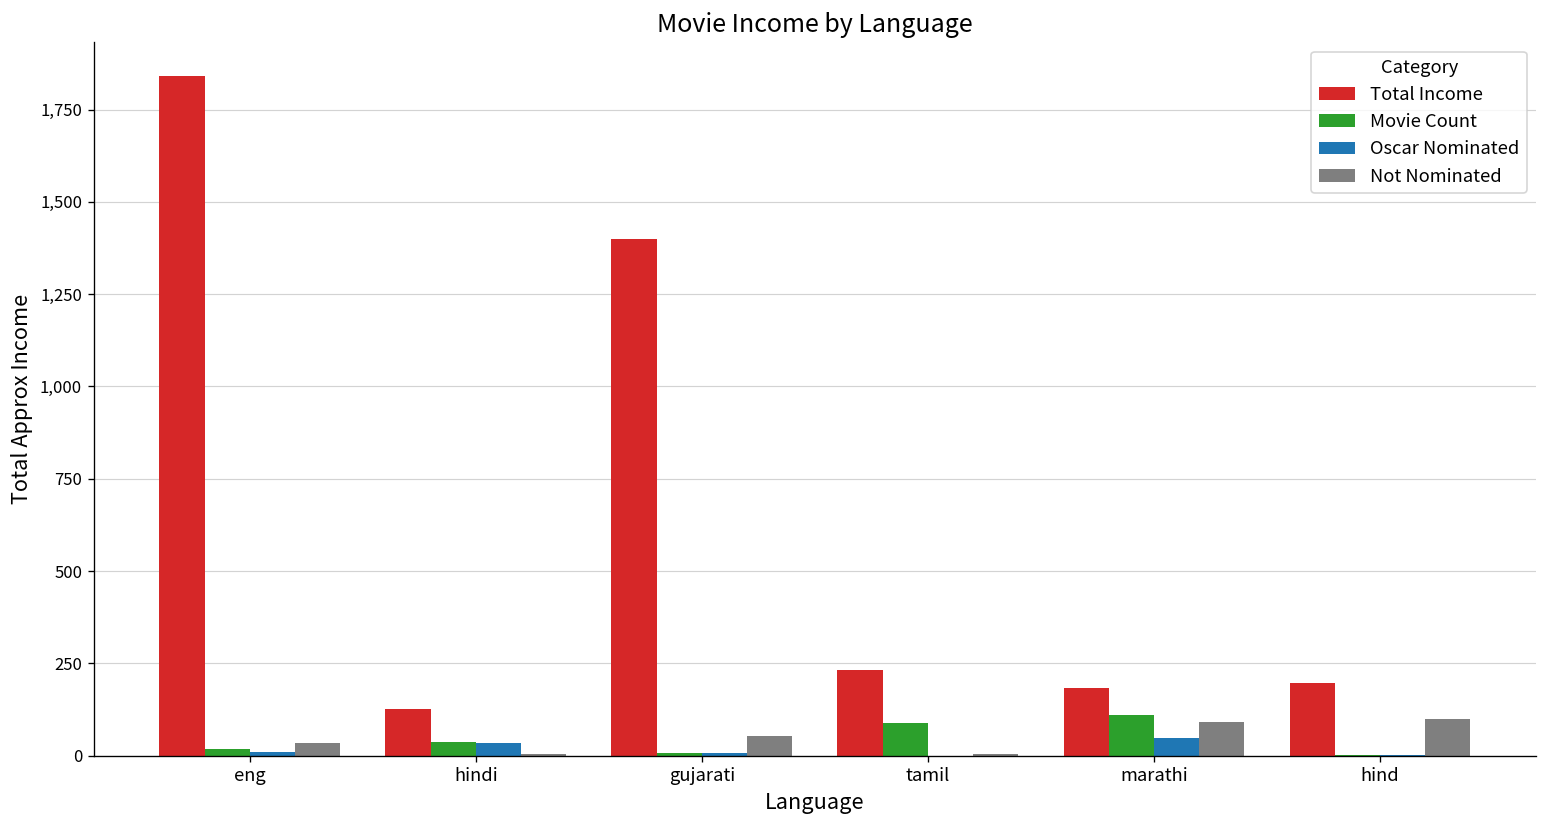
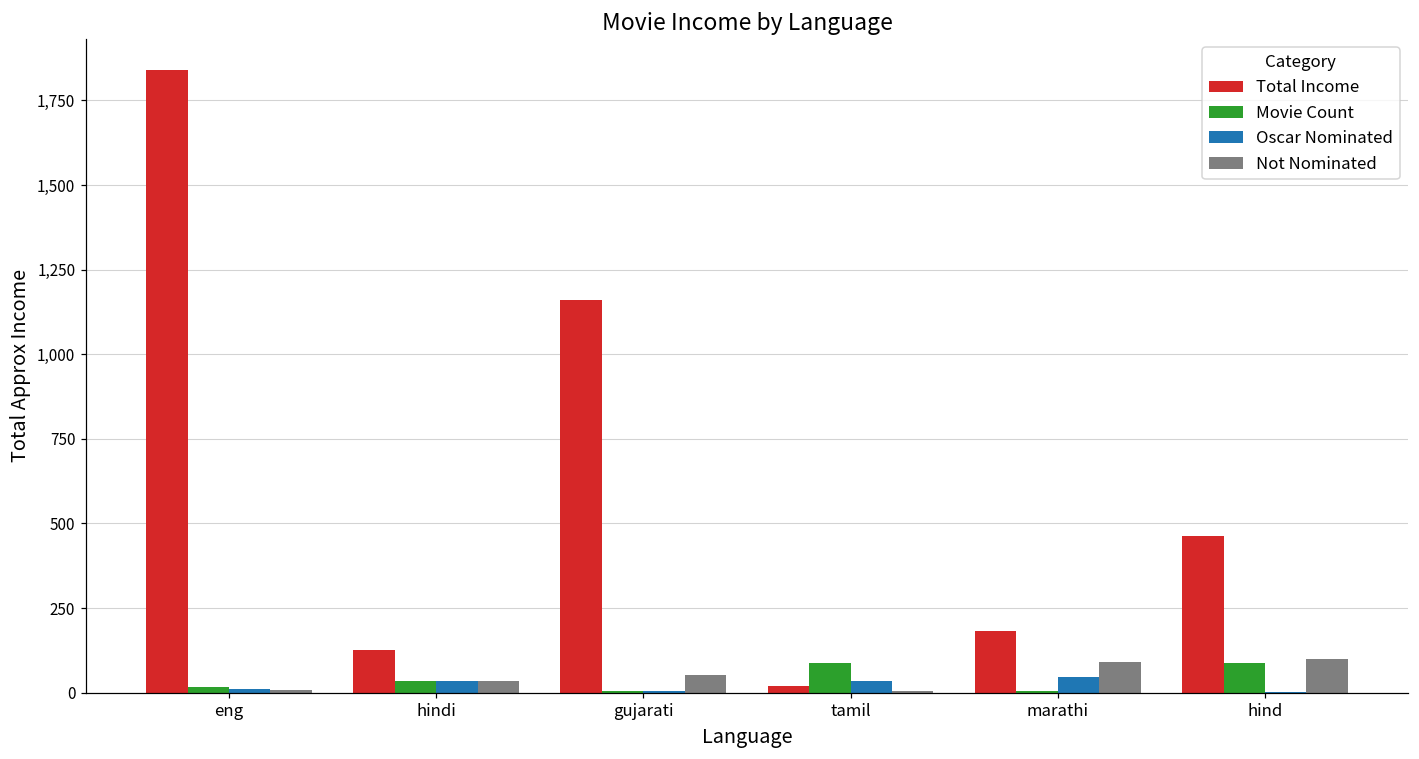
  {
    "Total Income": {
      "eng": "1,840",
      "hindi": "130",
-     "gujarati": "1,400",
-     "tamil": "230",
+     "gujarati": "1,160",
+     "tamil": "20",
      "marathi": "180",
-     "hind": "200"
+     "hind": "460"
    },
    "Movie Count": {
      "eng": "20",
      "hindi": "40",
      "tamil": "90",
-     "marathi": "110",
-     "hind": "0"
+     "marathi": "0",
+     "hind": "90"
    },
    "Oscar Nominated": {
      "eng": "10",
      "hindi": "30",
-     "tamil": "0",
+     "tamil": "30",
      "marathi": "50"
    },
    "Not Nominated": {
-     "eng": "40",
-     "hindi": "0",
+     "eng": "10",
+     "hindi": "30",
      "gujarati": "50",
      "marathi": "90",
      "hind": "100"
    }
  }
